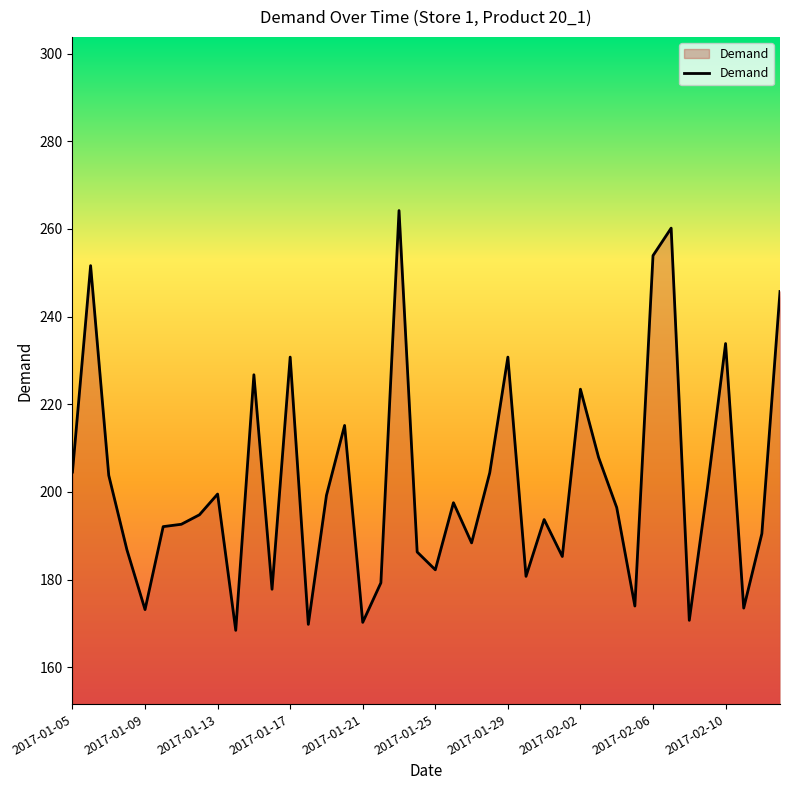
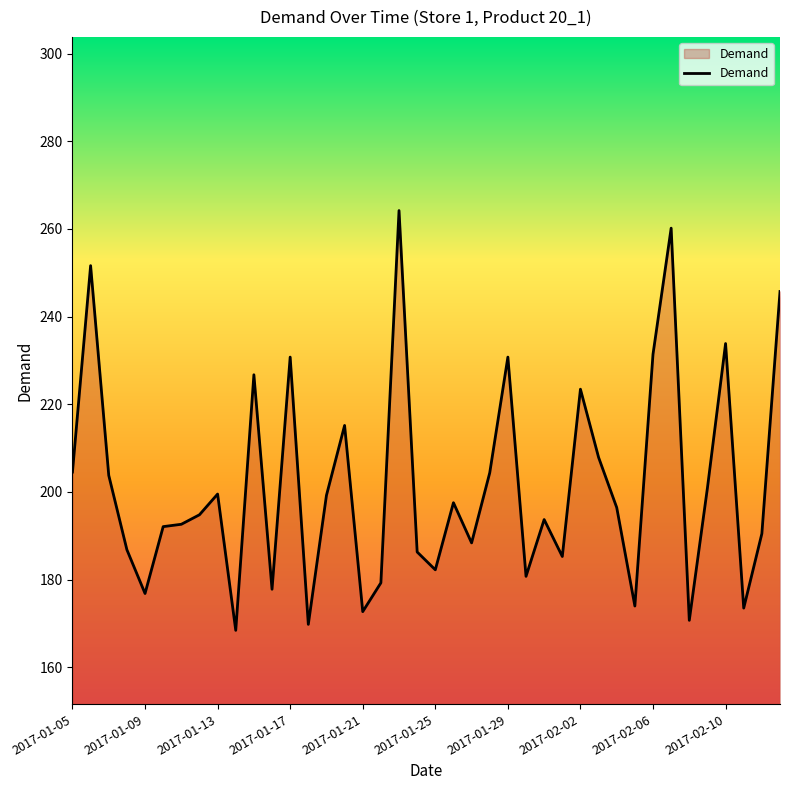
  {
    "2017-01-05": 205,
-   "2017-01-09": 173,
+   "2017-01-09": 177,
    "2017-01-13": 200,
    "2017-01-17": 231,
-   "2017-01-21": 170,
+   "2017-01-21": 173,
    "2017-01-25": 182,
    "2017-01-29": 231,
    "2017-02-02": 223,
-   "2017-02-06": 254,
+   "2017-02-06": 231,
    "2017-02-10": 234
  }
